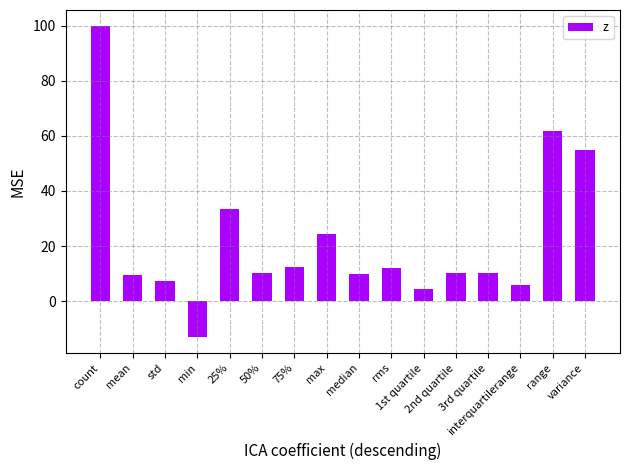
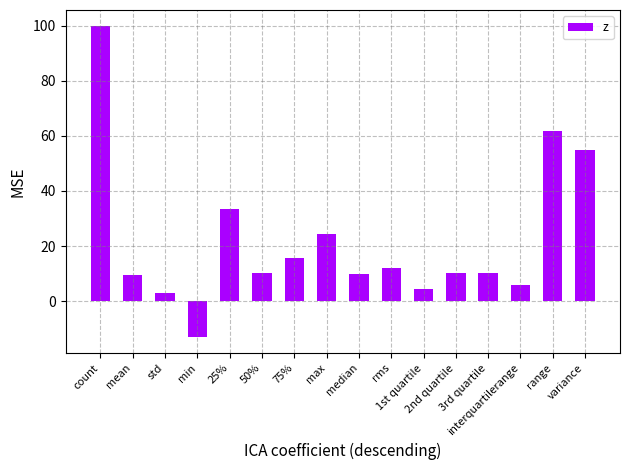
  {
    "count": 100,
    "mean": 9,
-   "std": 7,
+   "std": 3,
    "min": -13,
    "25%": 34,
    "50%": 10,
-   "75%": 12,
+   "75%": 16,
    "max": 24,
    "median": 10,
    "rms": 12,
    "1st quartile": 4,
    "2nd quartile": 10,
    "3rd quartile": 10,
    "interquartilerange": 6,
    "range": 62,
    "variance": 55
  }
